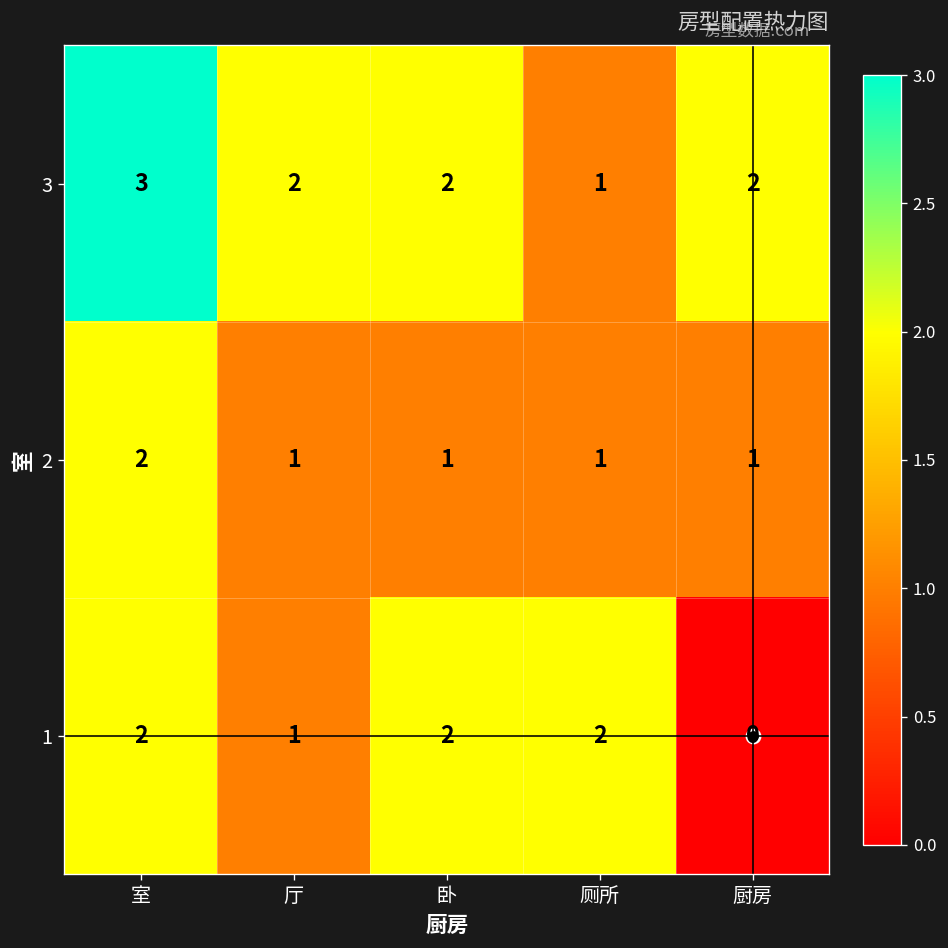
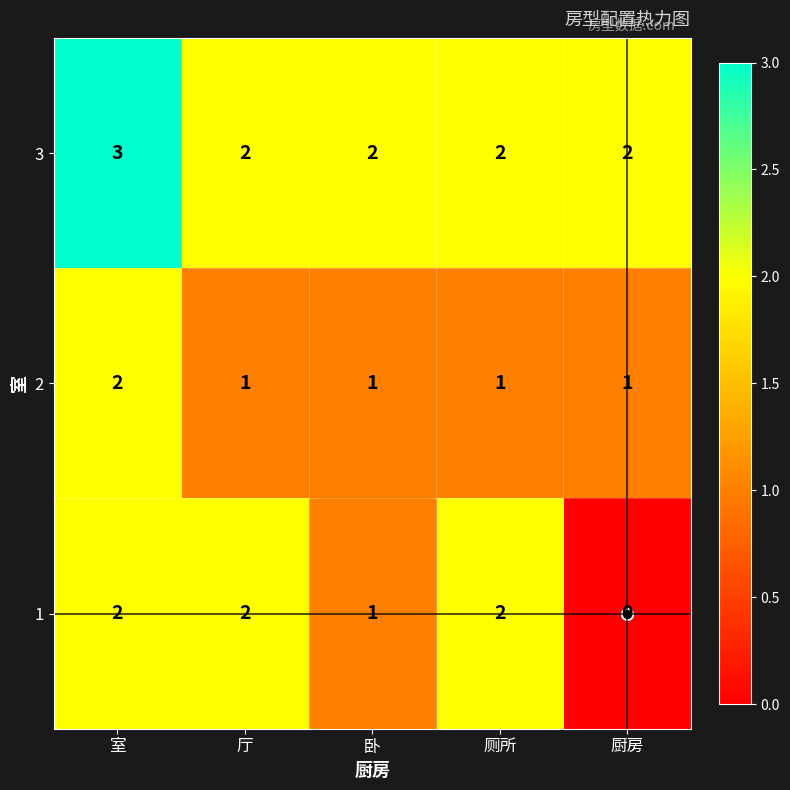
  {
    "3": {
      "室": 3,
      "厅": 2,
      "卧": 2,
-     "厕所": 1,
+     "厕所": 2,
      "厨房": 2
    },
    "2": {
      "室": 2,
      "厅": 1,
      "卧": 1,
      "厕所": 1,
      "厨房": 1
    },
    "1": {
      "室": 2,
-     "厅": 1,
-     "卧": 2,
+     "厅": 2,
+     "卧": 1,
      "厕所": 2
    }
  }
